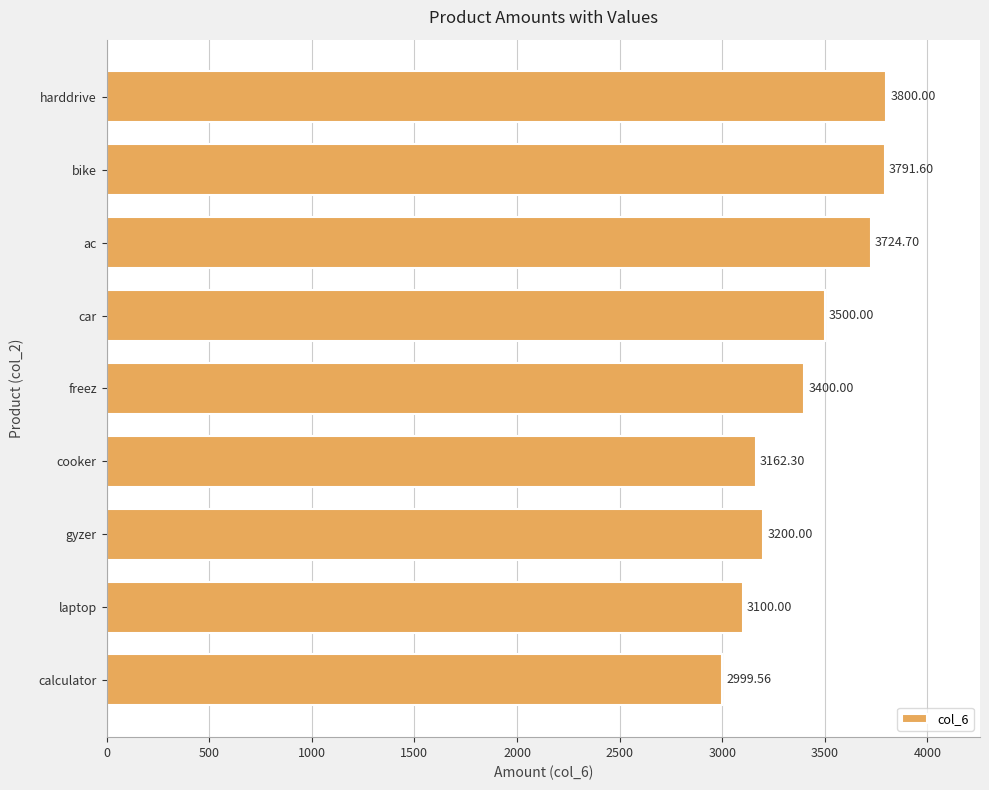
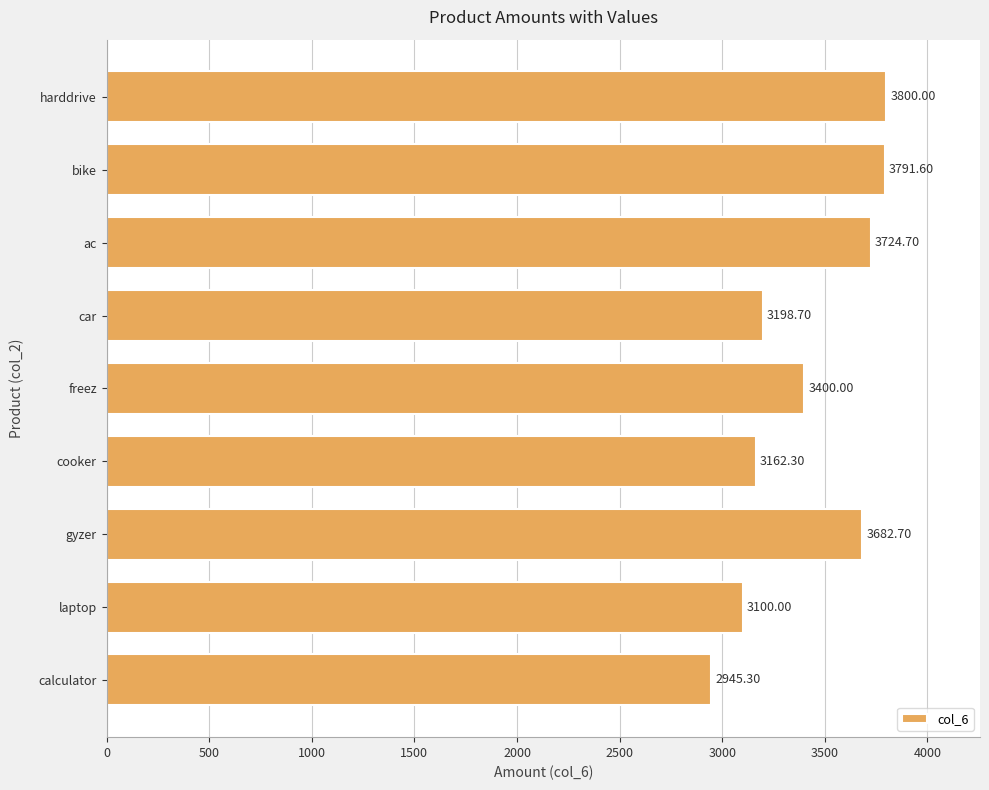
  {
    "harddrive": 3800.00,
    "bike": 3791.60,
    "ac": 3724.70,
-   "car": 3500.00,
+   "car": 3198.70,
    "freez": 3400.00,
    "cooker": 3162.30,
-   "gyzer": 3200.00,
+   "gyzer": 3682.70,
    "laptop": 3100.00,
-   "calculator": 2999.56
+   "calculator": 2945.30
  }
